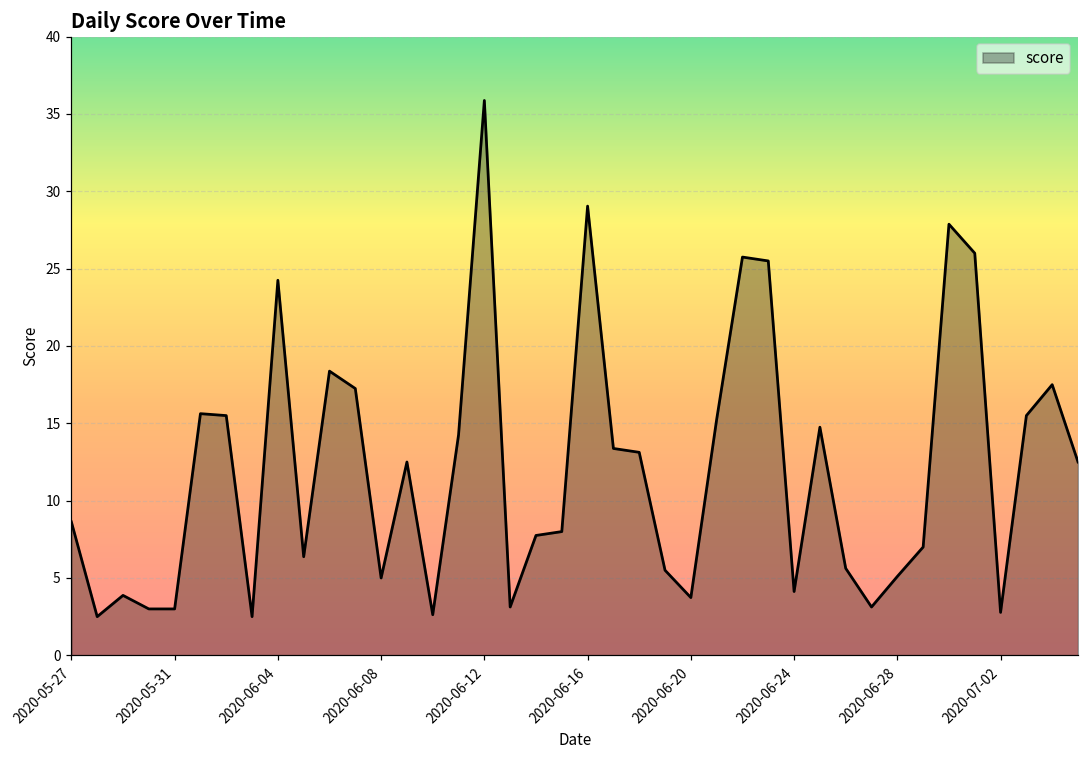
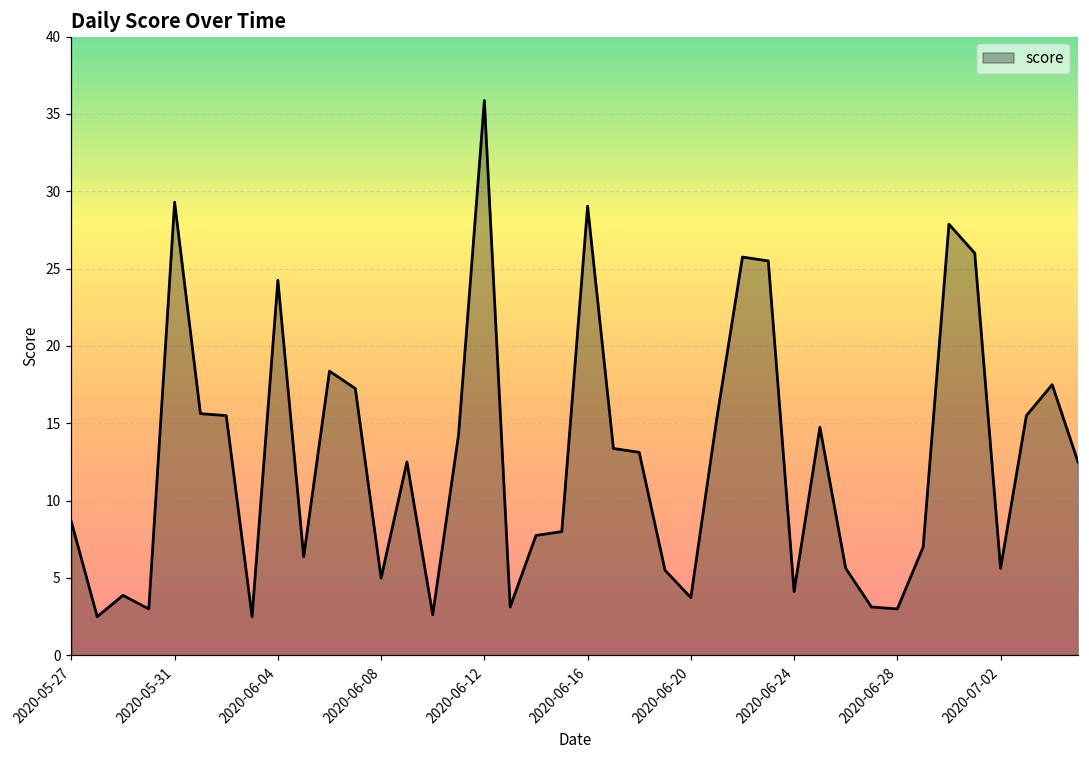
  {
    "2020-05-27": 8.6,
-   "2020-05-31": 3.0,
+   "2020-05-31": 29.3,
    "2020-06-04": 24.3,
    "2020-06-08": 5.0,
    "2020-06-12": 35.9,
    "2020-06-16": 29.0,
    "2020-06-20": 3.7,
    "2020-06-24": 4.1,
-   "2020-06-28": 5.1,
-   "2020-07-02": 2.8
+   "2020-06-28": 3.0,
+   "2020-07-02": 5.6
  }
